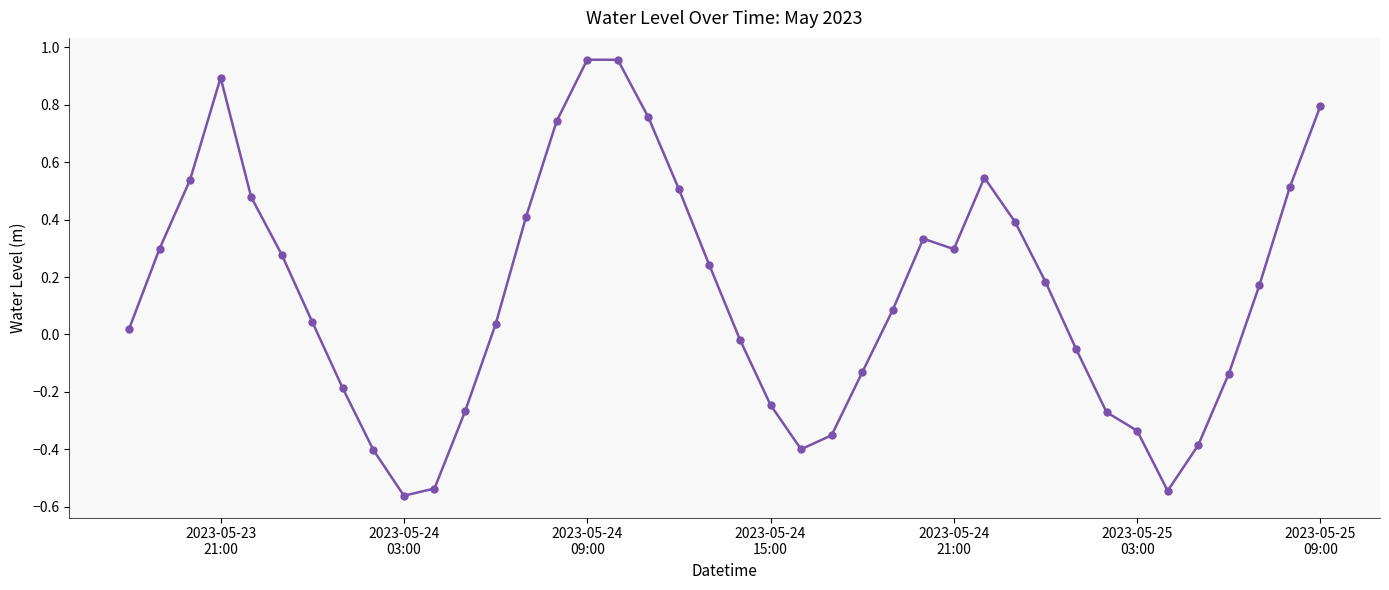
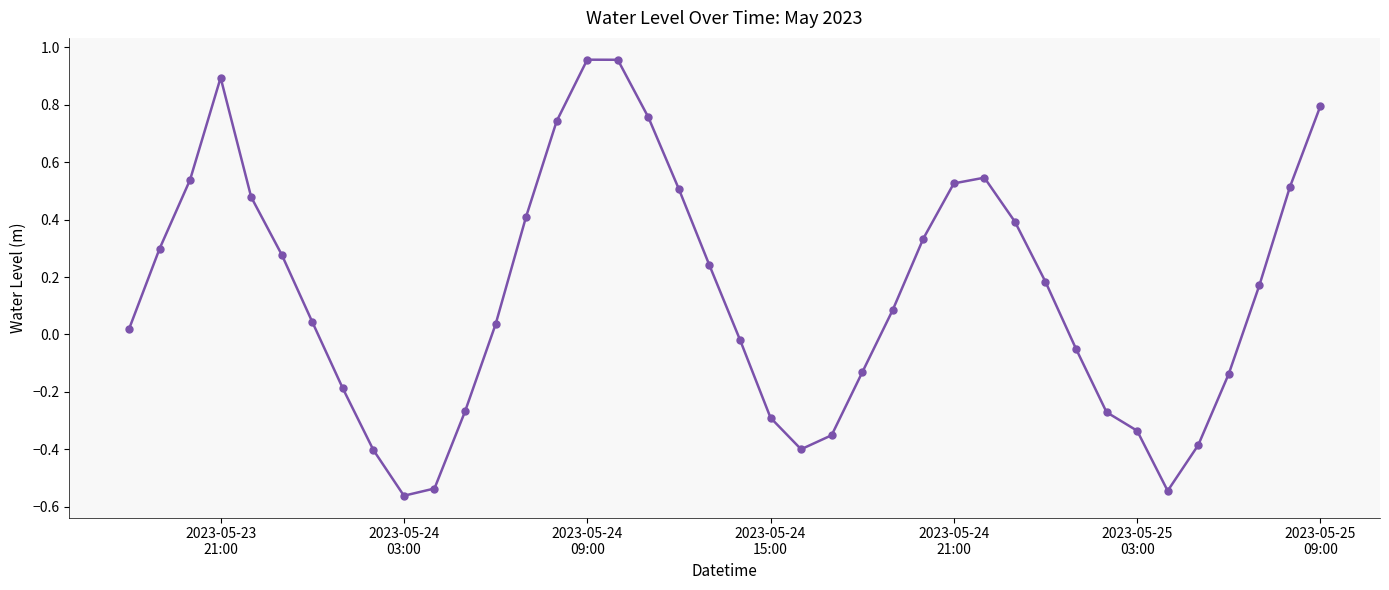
  {
    "2023-05-23 21:00": 0.89,
    "2023-05-24 03:00": -0.56,
    "2023-05-24 09:00": 0.96,
-   "2023-05-24 15:00": -0.25,
-   "2023-05-24 21:00": 0.30,
+   "2023-05-24 15:00": -0.29,
+   "2023-05-24 21:00": 0.53,
    "2023-05-25 03:00": -0.34,
    "2023-05-25 09:00": 0.80
  }
